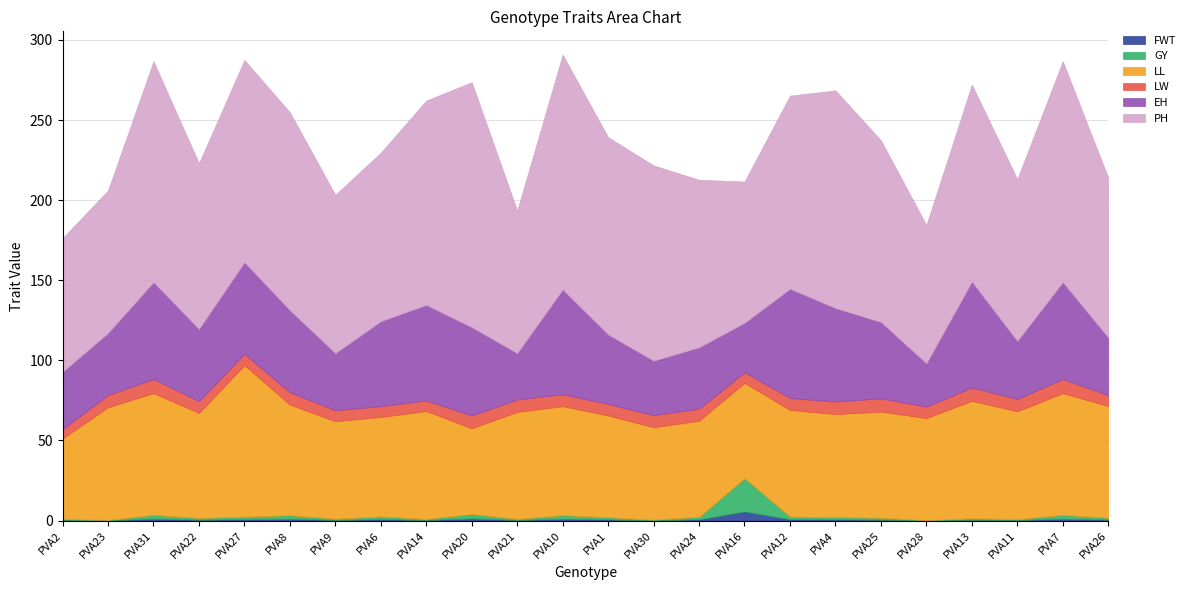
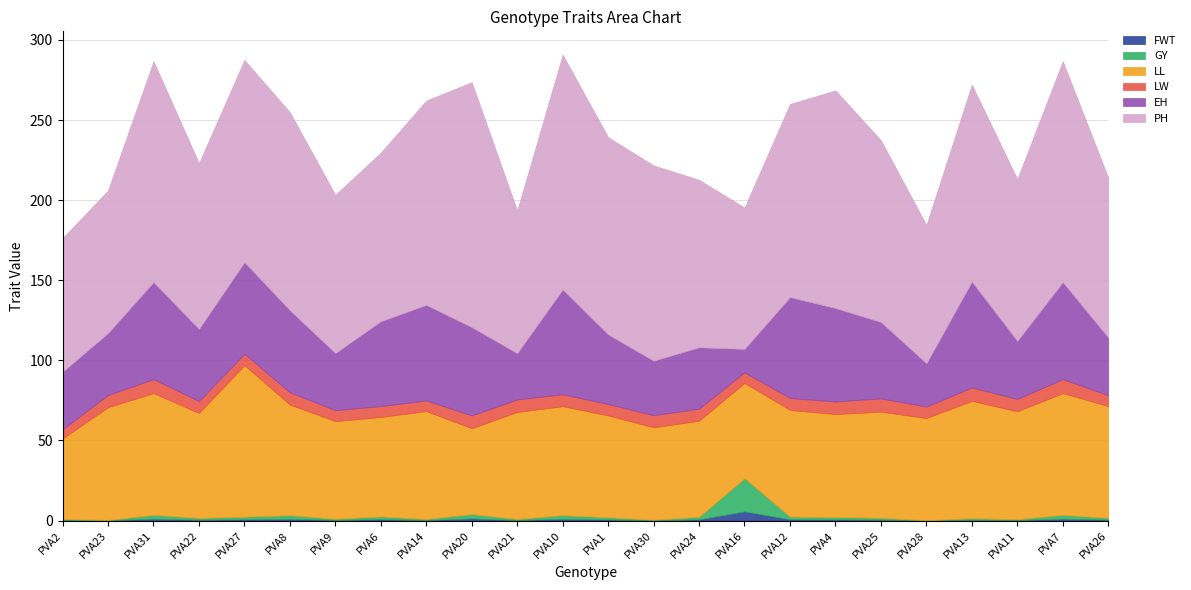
  {
    "FWT": {
      "PVA16": 6
    },
    "GY": {
      "PVA31": 2,
      "PVA27": 2,
      "PVA8": 2,
      "PVA6": 2,
      "PVA20": 3,
      "PVA10": 2,
      "PVA24": 2,
      "PVA16": 21,
      "PVA12": 2,
      "PVA7": 2
    },
    "LL": {
      "PVA2": 50,
      "PVA23": 70,
      "PVA31": 76,
      "PVA22": 66,
      "PVA27": 95,
      "PVA8": 69,
      "PVA9": 61,
      "PVA6": 62,
      "PVA14": 67,
      "PVA20": 54,
      "PVA21": 67,
      "PVA10": 68,
      "PVA1": 64,
      "PVA30": 58,
      "PVA24": 60,
      "PVA16": 59,
      "PVA12": 67,
      "PVA4": 64,
      "PVA25": 66,
      "PVA28": 64,
      "PVA13": 73,
      "PVA11": 67,
      "PVA7": 76,
      "PVA26": 70
    },
    "LW": {
      "PVA2": 6,
      "PVA23": 8,
      "PVA31": 9,
      "PVA22": 7,
      "PVA27": 7,
      "PVA8": 8,
      "PVA9": 7,
      "PVA6": 7,
      "PVA14": 7,
      "PVA20": 8,
      "PVA21": 8,
      "PVA10": 7,
      "PVA1": 7,
      "PVA30": 8,
      "PVA24": 8,
      "PVA16": 7,
      "PVA12": 7,
      "PVA4": 8,
      "PVA25": 8,
      "PVA28": 7,
      "PVA13": 8,
      "PVA11": 8,
      "PVA7": 9,
      "PVA26": 7
    },
    "EH": {
      "PVA2": 36,
      "PVA23": 39,
      "PVA31": 61,
      "PVA22": 45,
      "PVA27": 57,
      "PVA8": 51,
      "PVA9": 36,
      "PVA6": 53,
      "PVA14": 60,
      "PVA20": 55,
      "PVA21": 29,
      "PVA10": 65,
      "PVA1": 43,
      "PVA30": 34,
      "PVA24": 38,
-     "PVA16": 31,
-     "PVA12": 68,
+     "PVA16": 15,
+     "PVA12": 63,
      "PVA4": 58,
      "PVA25": 48,
      "PVA28": 27,
      "PVA13": 66,
      "PVA11": 36,
      "PVA7": 61,
      "PVA26": 36
    },
    "PH": {
      "PVA2": 83,
      "PVA23": 89,
      "PVA31": 138,
      "PVA22": 103,
      "PVA27": 126,
      "PVA8": 124,
      "PVA9": 99,
      "PVA6": 105,
      "PVA14": 128,
      "PVA20": 153,
      "PVA21": 89,
      "PVA10": 147,
      "PVA1": 123,
      "PVA30": 122,
      "PVA24": 105,
      "PVA16": 88,
      "PVA12": 121,
      "PVA4": 136,
      "PVA25": 113,
      "PVA28": 86,
      "PVA13": 123,
      "PVA11": 101,
      "PVA7": 138,
      "PVA26": 100
    }
  }
